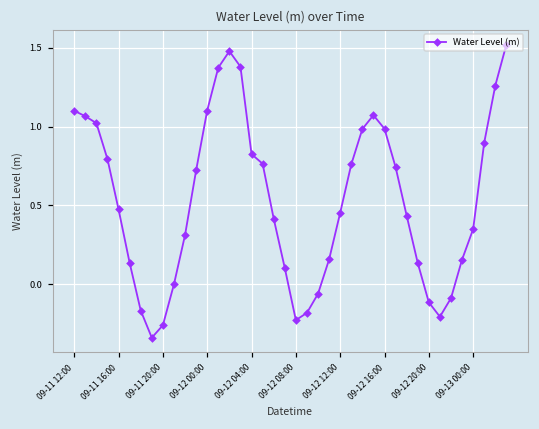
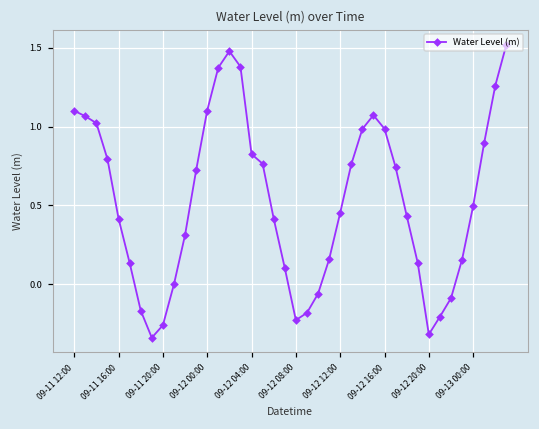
  {
    "09-11 12:00": 1.10,
-   "09-11 16:00": 0.47,
+   "09-11 16:00": 0.42,
    "09-11 20:00": -0.26,
    "09-12 00:00": 1.10,
    "09-12 04:00": 0.83,
    "09-12 08:00": -0.23,
    "09-12 12:00": 0.45,
    "09-12 16:00": 0.99,
-   "09-12 20:00": -0.11,
-   "09-13 00:00": 0.35
+   "09-12 20:00": -0.32,
+   "09-13 00:00": 0.50
  }
